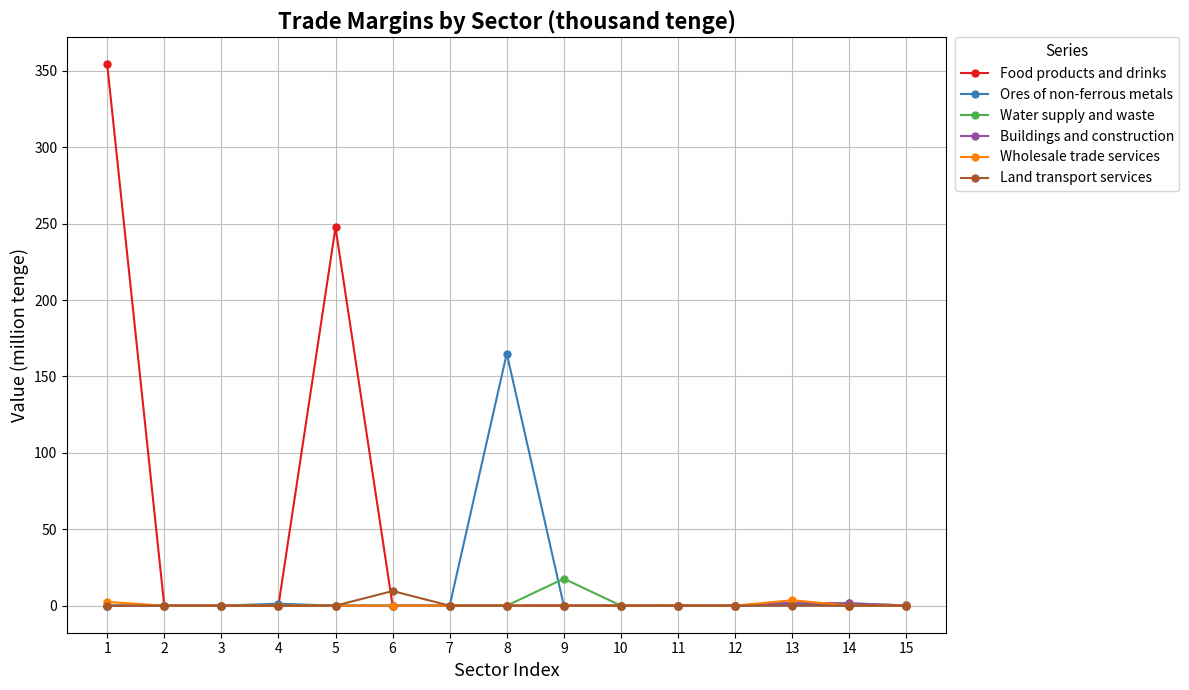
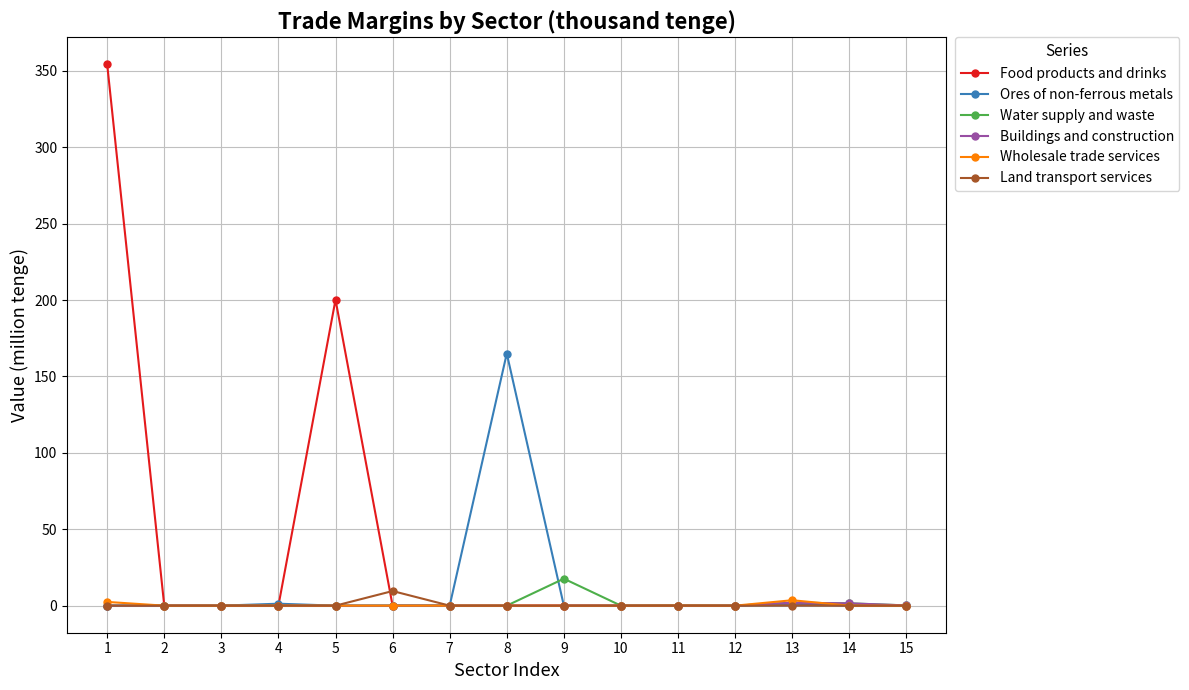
  {
    "Food products and drinks": {
      "1": 354,
-     "5": 248
+     "5": 200
    },
    "Ores of non-ferrous metals": {
      "8": 165
    },
    "Water supply and waste": {
      "9": 18
    },
    "Wholesale trade services": {
      "1": 2
    },
    "Land transport services": {
      "6": 10
    }
  }
